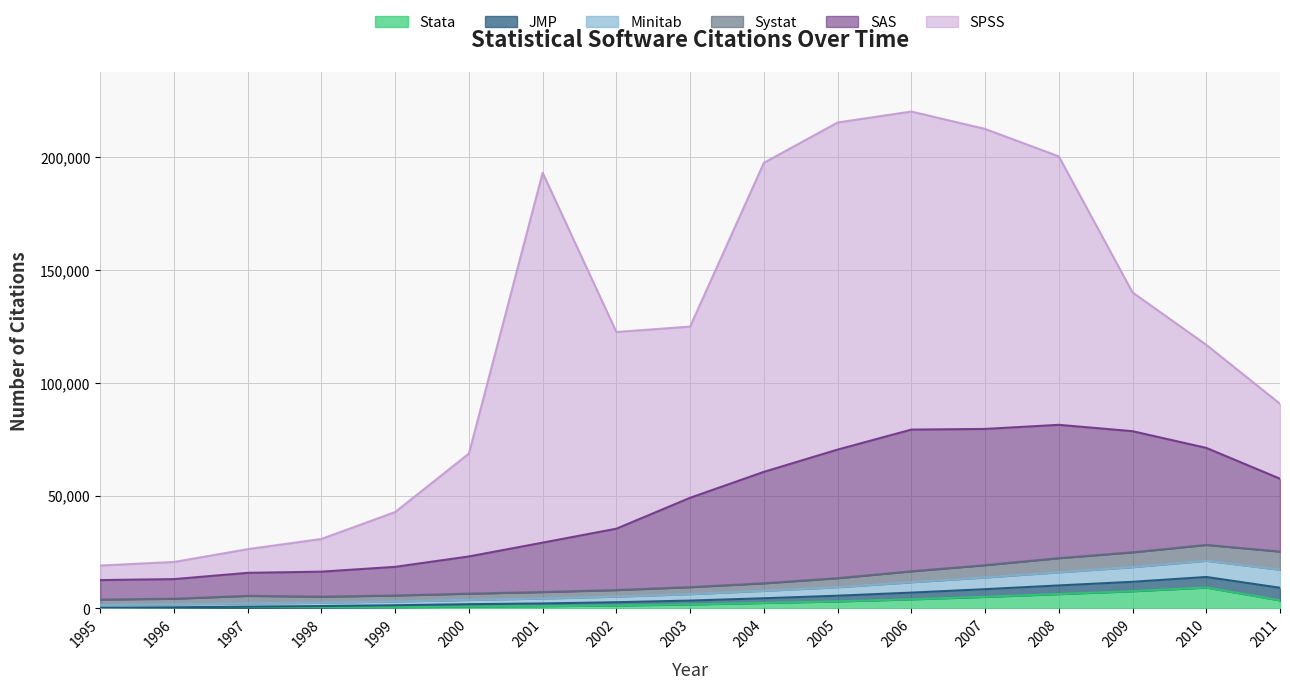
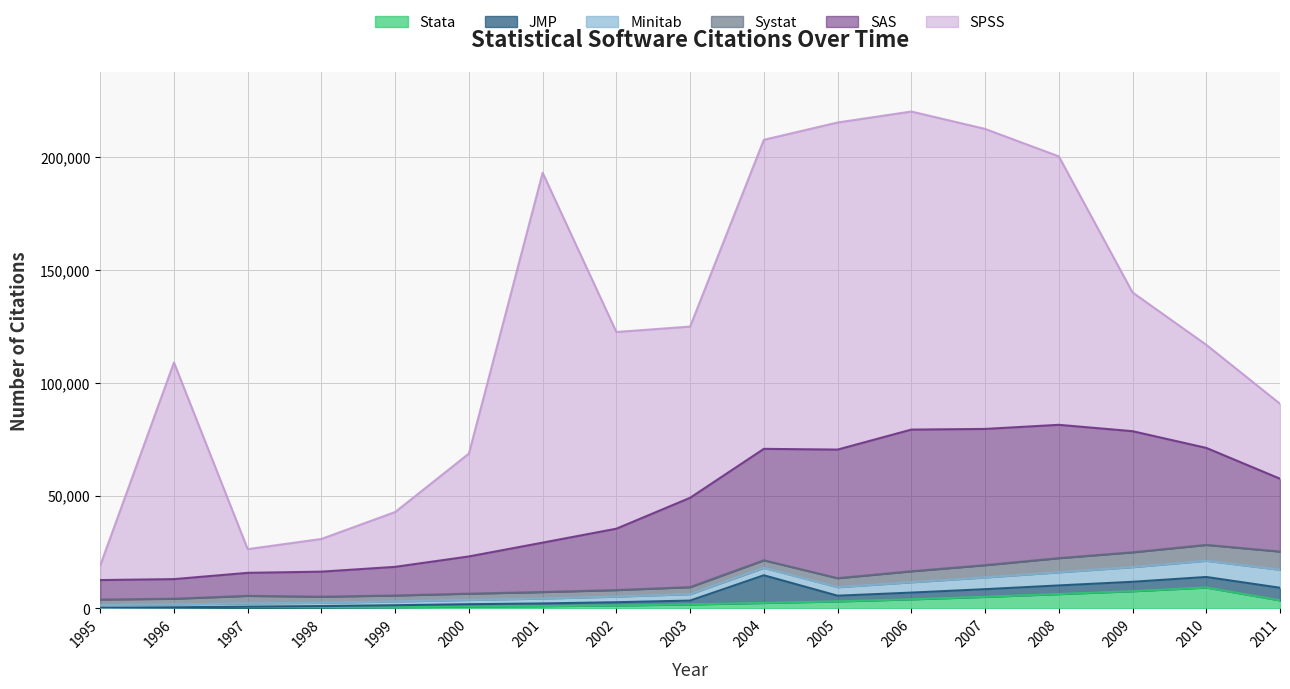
  {
    "Stata": {
      "2001": "1,000",
      "2002": "1,000",
      "2003": "2,000",
      "2004": "2,000",
      "2005": "3,000",
      "2006": "4,000",
      "2007": "5,000",
      "2008": "6,000",
      "2009": "8,000",
      "2010": "9,000",
      "2011": "4,000"
    },
    "JMP": {
      "2001": "1,000",
      "2002": "1,000",
      "2003": "2,000",
-     "2004": "2,000",
+     "2004": "12,000",
      "2005": "3,000",
      "2006": "3,000",
      "2007": "3,000",
      "2008": "4,000",
      "2009": "4,000",
      "2010": "5,000",
      "2011": "6,000"
    },
    "Minitab": {
      "1995": "1,000",
      "1996": "1,000",
      "1997": "1,000",
      "1998": "1,000",
      "1999": "2,000",
      "2000": "2,000",
      "2001": "2,000",
      "2002": "2,000",
      "2003": "3,000",
      "2004": "3,000",
      "2005": "4,000",
      "2006": "5,000",
      "2007": "5,000",
      "2008": "6,000",
      "2009": "7,000",
      "2010": "7,000",
      "2011": "8,000"
    },
    "SPSS": {
      "1995": "6,000",
-     "1996": "8,000",
+     "1996": "96,000",
      "1997": "11,000",
      "1998": "15,000",
      "1999": "24,000",
      "2000": "46,000",
      "2001": "164,000",
      "2002": "87,000",
      "2003": "76,000",
      "2004": "137,000",
      "2005": "145,000",
      "2006": "141,000",
      "2007": "133,000",
      "2008": "119,000",
      "2009": "62,000",
      "2010": "46,000",
      "2011": "33,000"
    }
  }
